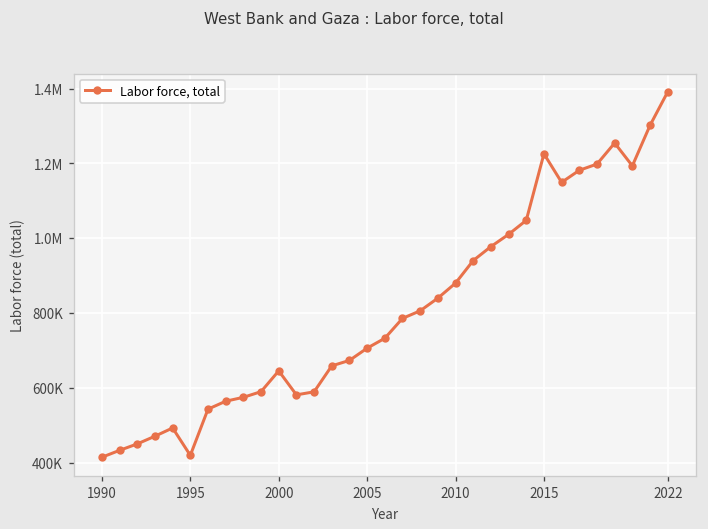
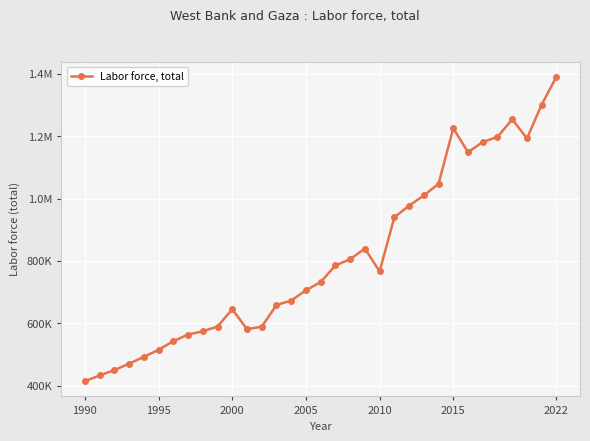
  {
    "1990": 410000,
-   "1995": 420000,
+   "1995": 510000,
    "2000": 650000,
    "2005": 710000,
-   "2010": 880000,
+   "2010": 770000,
    "2015": 1230000,
    "2022": 1390000
  }
